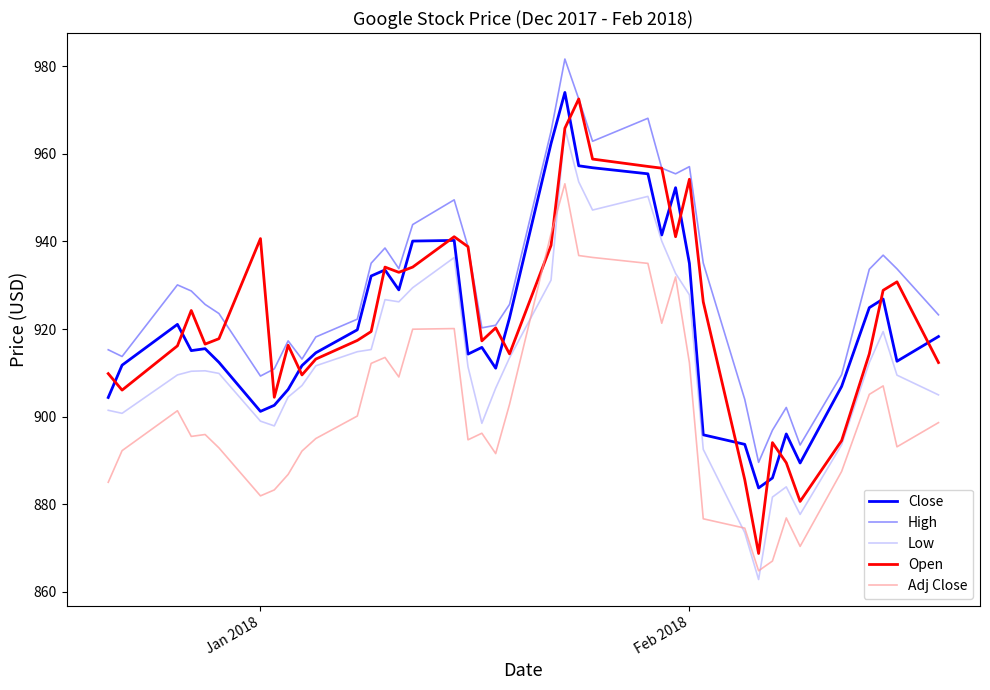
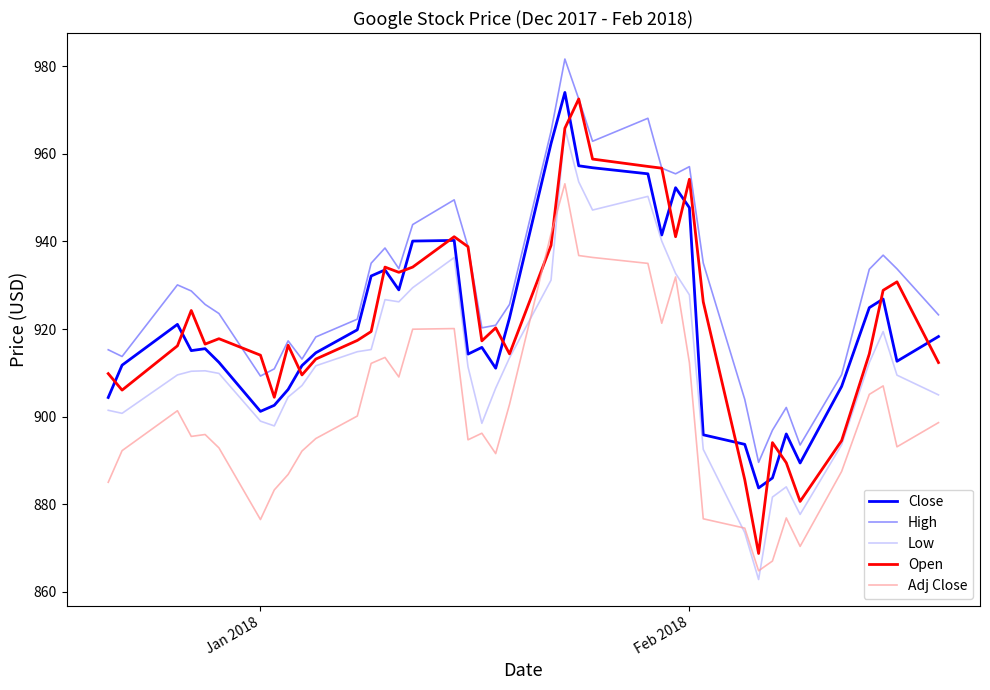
  {
    "Close": {
      "Jan 2018": 901,
-     "Feb 2018": 935
+     "Feb 2018": 948
    },
    "High": {
      "Jan 2018": 909,
      "Feb 2018": 957
    },
    "Low": {
      "Jan 2018": 899,
      "Feb 2018": 928
    },
    "Open": {
-     "Jan 2018": 941,
+     "Jan 2018": 914,
      "Feb 2018": 954
    },
    "Adj Close": {
-     "Jan 2018": 882,
+     "Jan 2018": 877,
      "Feb 2018": 912
    }
  }
